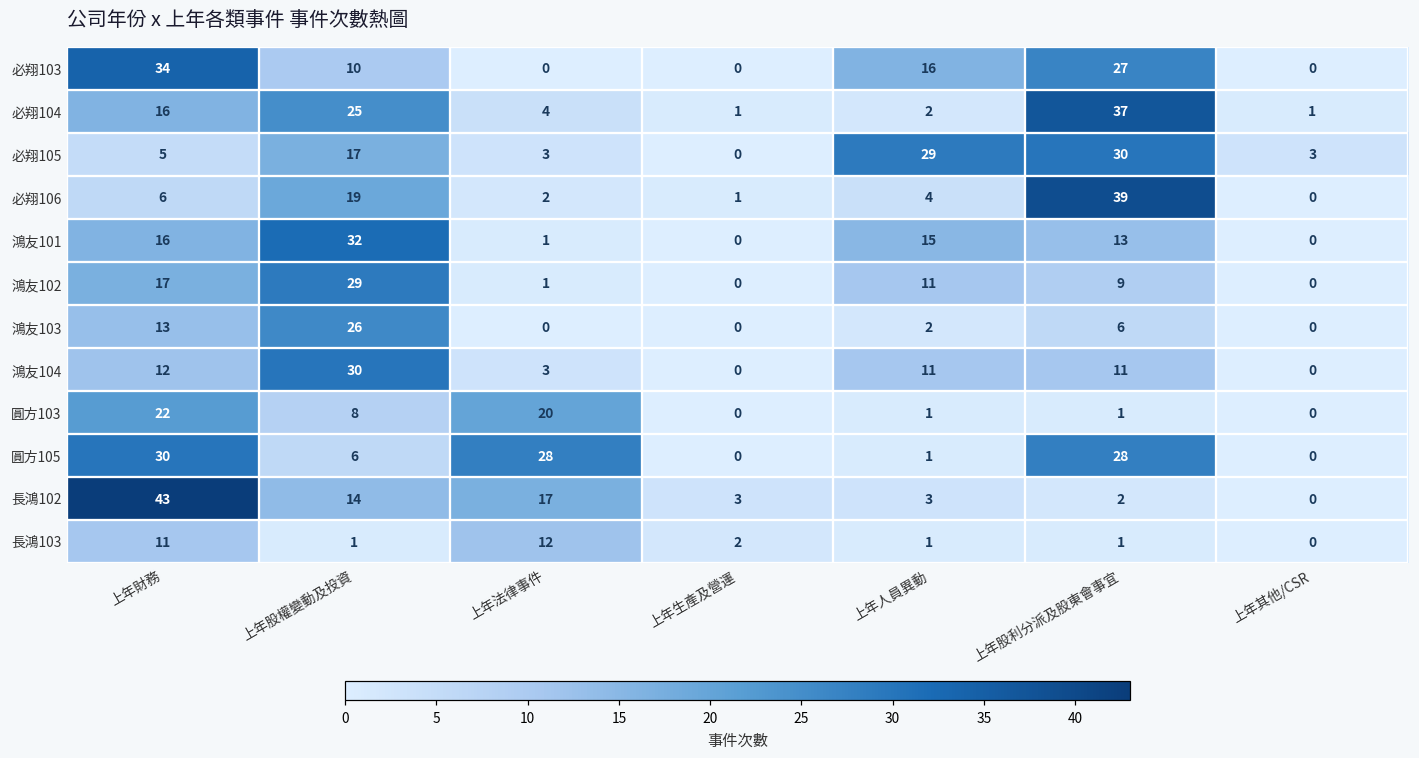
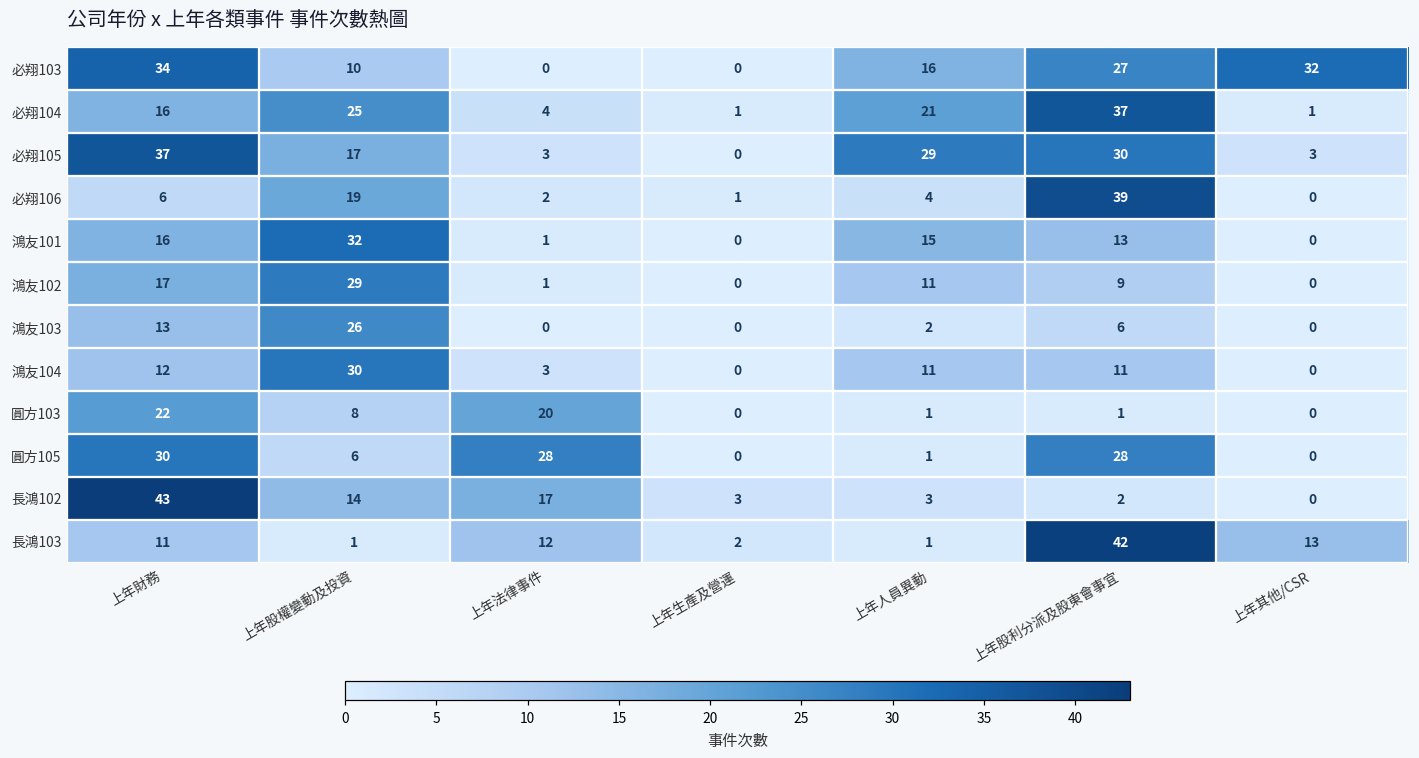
  {
    "必翔103": {
      "上年財務": 34,
      "上年股權變動及投資": 10,
      "上年法律事件": 0,
      "上年生產及營運": 0,
      "上年人員異動": 16,
      "上年股利分派及股東會事宜": 27,
-     "上年其他/CSR": 0
+     "上年其他/CSR": 32
    },
    "必翔104": {
      "上年財務": 16,
      "上年股權變動及投資": 25,
      "上年法律事件": 4,
      "上年生產及營運": 1,
-     "上年人員異動": 2,
+     "上年人員異動": 21,
      "上年股利分派及股東會事宜": 37,
      "上年其他/CSR": 1
    },
    "必翔105": {
-     "上年財務": 5,
+     "上年財務": 37,
      "上年股權變動及投資": 17,
      "上年法律事件": 3,
      "上年生產及營運": 0,
      "上年人員異動": 29,
      "上年股利分派及股東會事宜": 30,
      "上年其他/CSR": 3
    },
    "必翔106": {
      "上年財務": 6,
      "上年股權變動及投資": 19,
      "上年法律事件": 2,
      "上年生產及營運": 1,
      "上年人員異動": 4,
      "上年股利分派及股東會事宜": 39,
      "上年其他/CSR": 0
    },
    "鴻友101": {
      "上年財務": 16,
      "上年股權變動及投資": 32,
      "上年法律事件": 1,
      "上年生產及營運": 0,
      "上年人員異動": 15,
      "上年股利分派及股東會事宜": 13,
      "上年其他/CSR": 0
    },
    "鴻友102": {
      "上年財務": 17,
      "上年股權變動及投資": 29,
      "上年法律事件": 1,
      "上年生產及營運": 0,
      "上年人員異動": 11,
      "上年股利分派及股東會事宜": 9,
      "上年其他/CSR": 0
    },
    "鴻友103": {
      "上年財務": 13,
      "上年股權變動及投資": 26,
      "上年法律事件": 0,
      "上年生產及營運": 0,
      "上年人員異動": 2,
      "上年股利分派及股東會事宜": 6,
      "上年其他/CSR": 0
    },
    "鴻友104": {
      "上年財務": 12,
      "上年股權變動及投資": 30,
      "上年法律事件": 3,
      "上年生產及營運": 0,
      "上年人員異動": 11,
      "上年股利分派及股東會事宜": 11,
      "上年其他/CSR": 0
    },
    "圓方103": {
      "上年財務": 22,
      "上年股權變動及投資": 8,
      "上年法律事件": 20,
      "上年生產及營運": 0,
      "上年人員異動": 1,
      "上年股利分派及股東會事宜": 1,
      "上年其他/CSR": 0
    },
    "圓方105": {
      "上年財務": 30,
      "上年股權變動及投資": 6,
      "上年法律事件": 28,
      "上年生產及營運": 0,
      "上年人員異動": 1,
      "上年股利分派及股東會事宜": 28,
      "上年其他/CSR": 0
    },
    "長鴻102": {
      "上年財務": 43,
      "上年股權變動及投資": 14,
      "上年法律事件": 17,
      "上年生產及營運": 3,
      "上年人員異動": 3,
      "上年股利分派及股東會事宜": 2,
      "上年其他/CSR": 0
    },
    "長鴻103": {
      "上年財務": 11,
      "上年股權變動及投資": 1,
      "上年法律事件": 12,
      "上年生產及營運": 2,
      "上年人員異動": 1,
-     "上年股利分派及股東會事宜": 1,
-     "上年其他/CSR": 0
+     "上年股利分派及股東會事宜": 42,
+     "上年其他/CSR": 13
    }
  }
